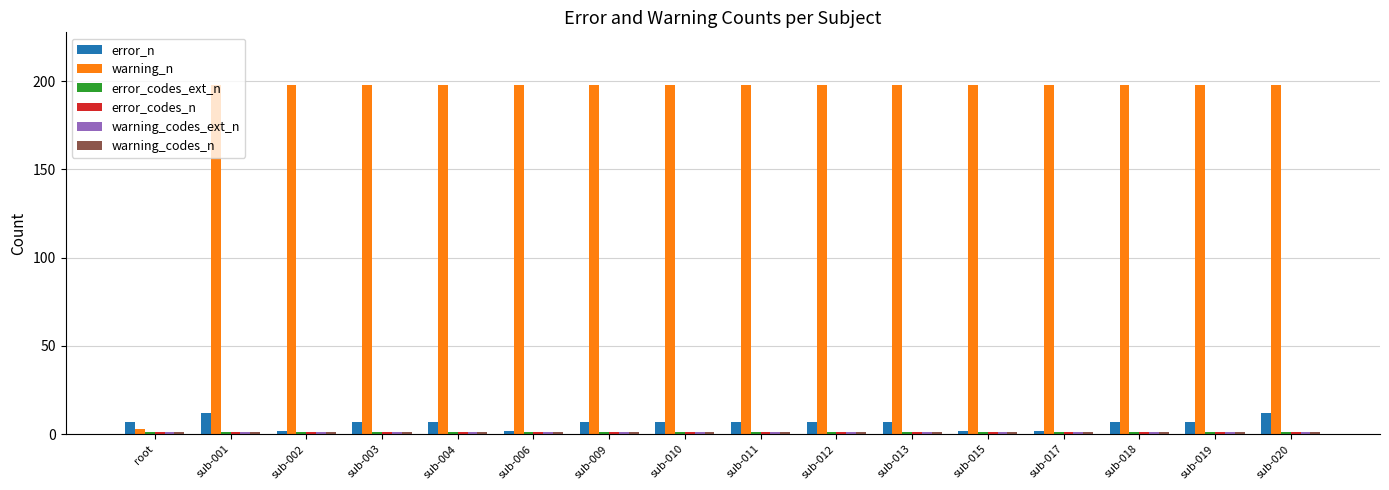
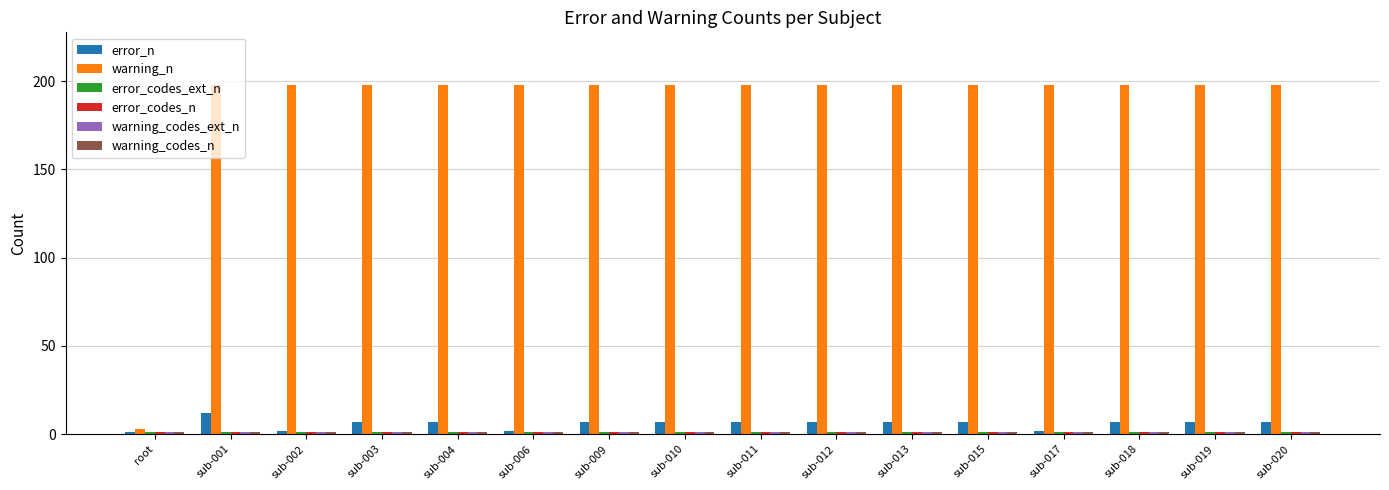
  {
    "error_n": {
-     "root": 7,
+     "root": 1,
      "sub-001": 12,
      "sub-002": 2,
      "sub-003": 7,
      "sub-004": 7,
      "sub-006": 2,
      "sub-009": 7,
      "sub-010": 7,
      "sub-011": 7,
      "sub-012": 7,
      "sub-013": 7,
-     "sub-015": 2,
+     "sub-015": 7,
      "sub-017": 2,
      "sub-018": 7,
      "sub-019": 7,
-     "sub-020": 12
+     "sub-020": 7
    },
    "warning_n": {
      "root": 3,
      "sub-002": 198,
      "sub-003": 198,
      "sub-004": 198,
      "sub-006": 198,
      "sub-009": 198,
      "sub-010": 198,
      "sub-011": 198,
      "sub-012": 198,
      "sub-013": 198,
      "sub-015": 198,
      "sub-017": 198,
      "sub-018": 198,
      "sub-019": 198,
      "sub-020": 198
    }
  }
